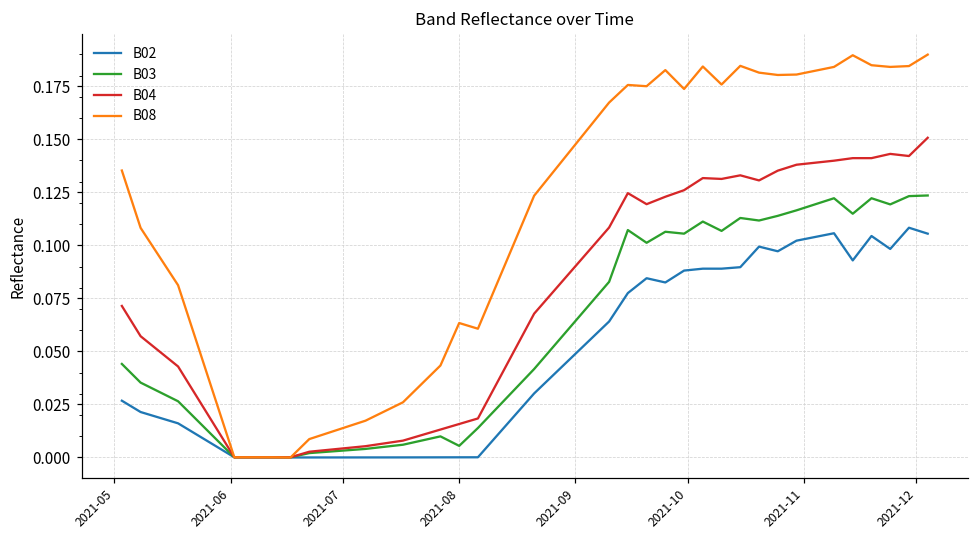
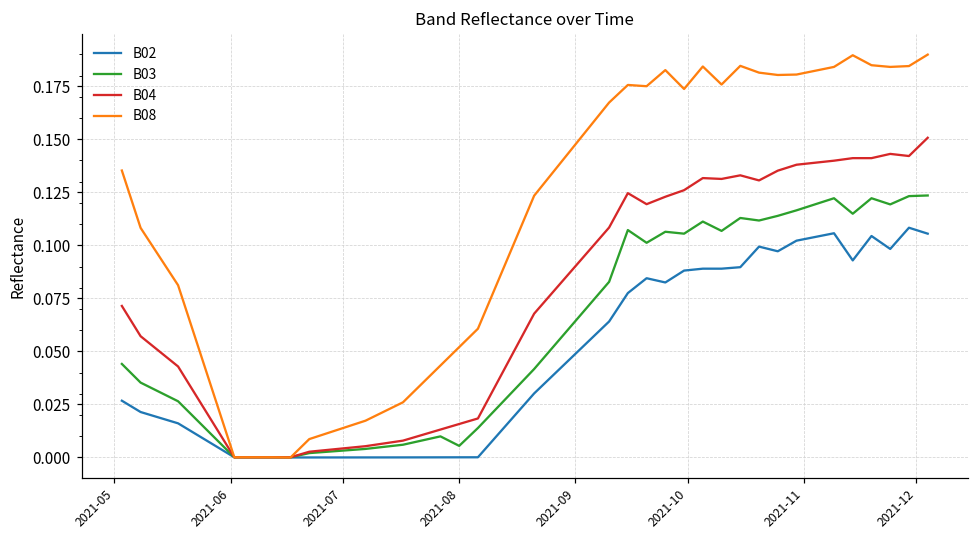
  {
    "B02": {
      "2021-08": 0.000
    },
    "B03": {
      "2021-08": 0.005
    },
    "B04": {
      "2021-08": 0.016
    },
    "B08": {
-     "2021-08": 0.063
+     "2021-08": 0.052
    }
  }
